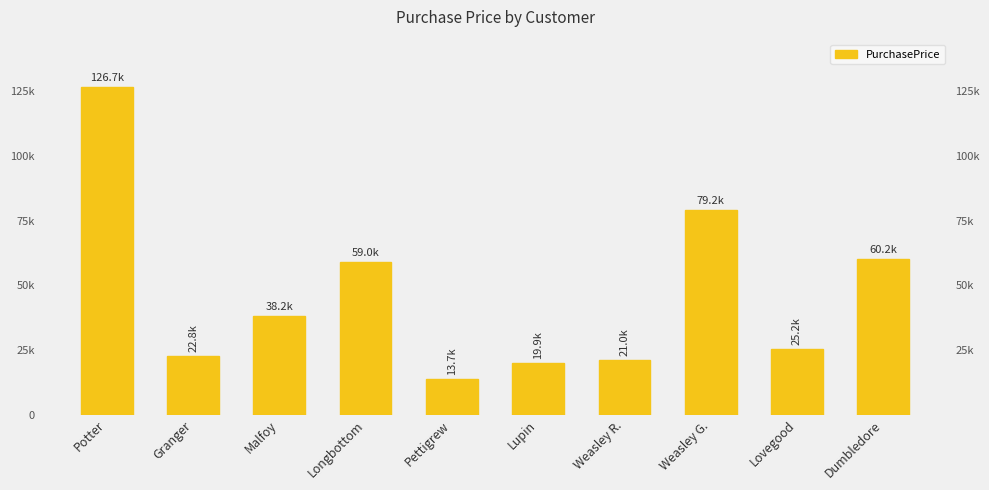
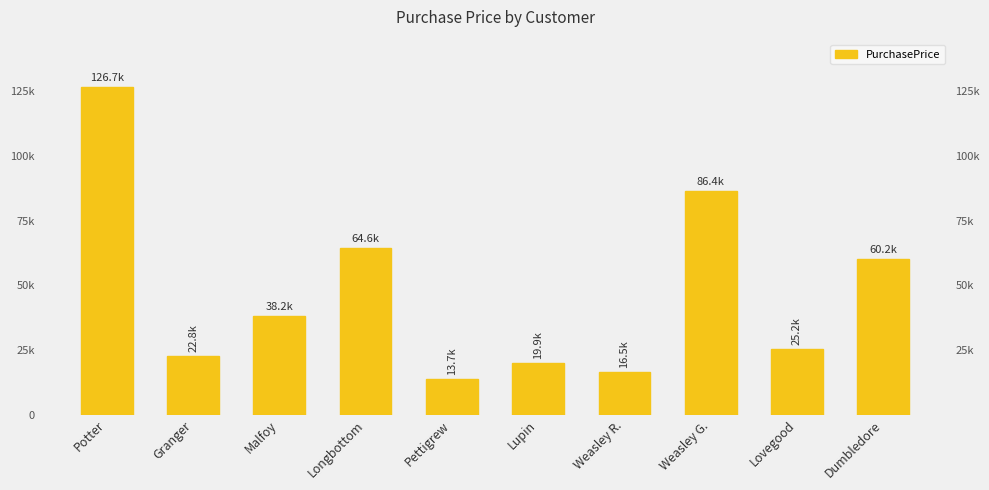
  {
    "Potter": "126.7k",
    "Granger": "22.8k",
    "Malfoy": "38.2k",
-   "Longbottom": "59.0k",
+   "Longbottom": "64.6k",
    "Pettigrew": "13.7k",
    "Lupin": "19.9k",
-   "Weasley R.": "21.0k",
-   "Weasley G.": "79.2k",
+   "Weasley R.": "16.5k",
+   "Weasley G.": "86.4k",
    "Lovegood": "25.2k",
    "Dumbledore": "60.2k"
  }
